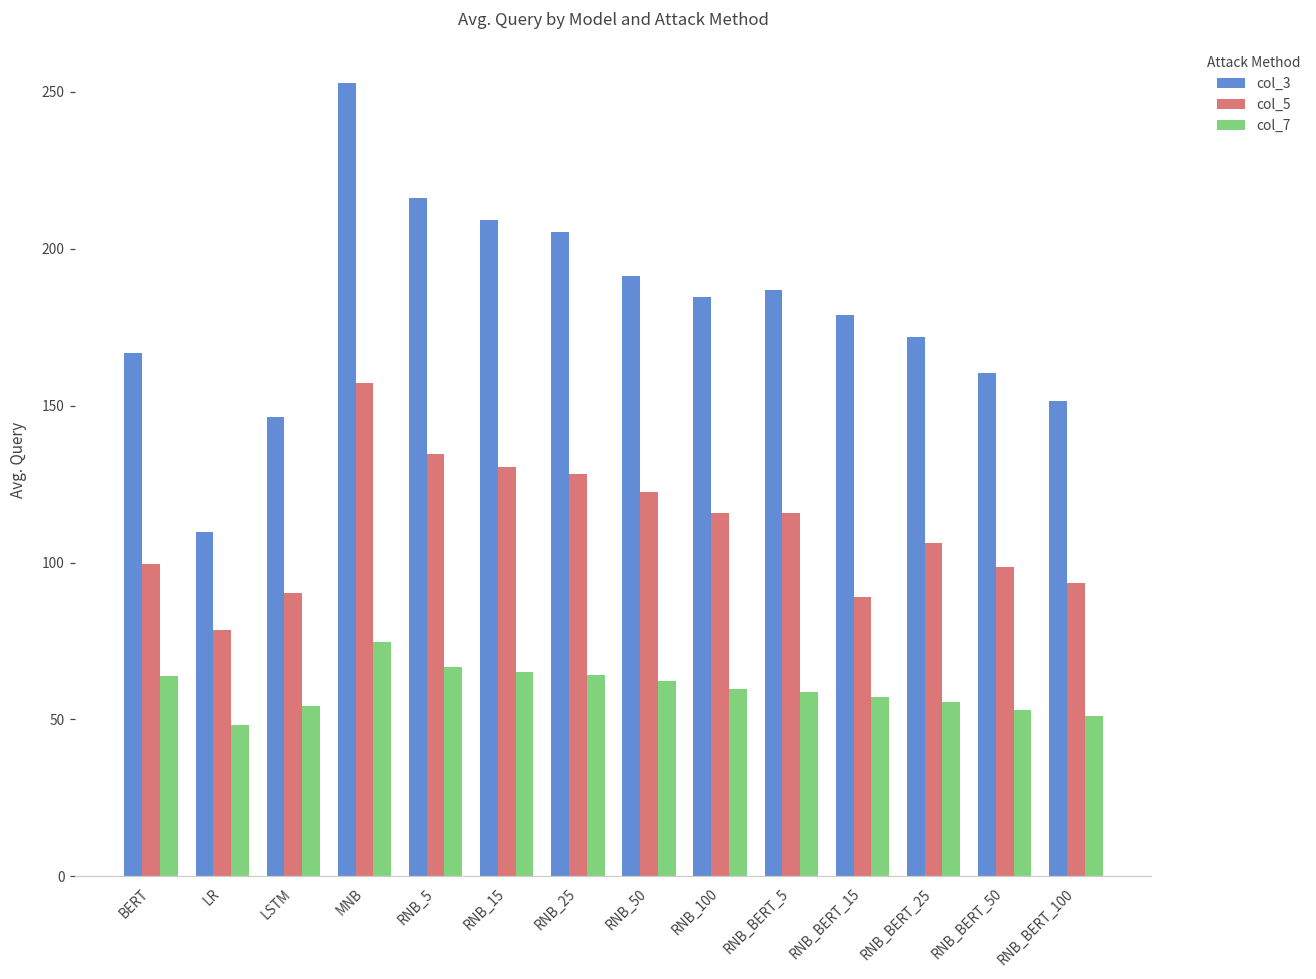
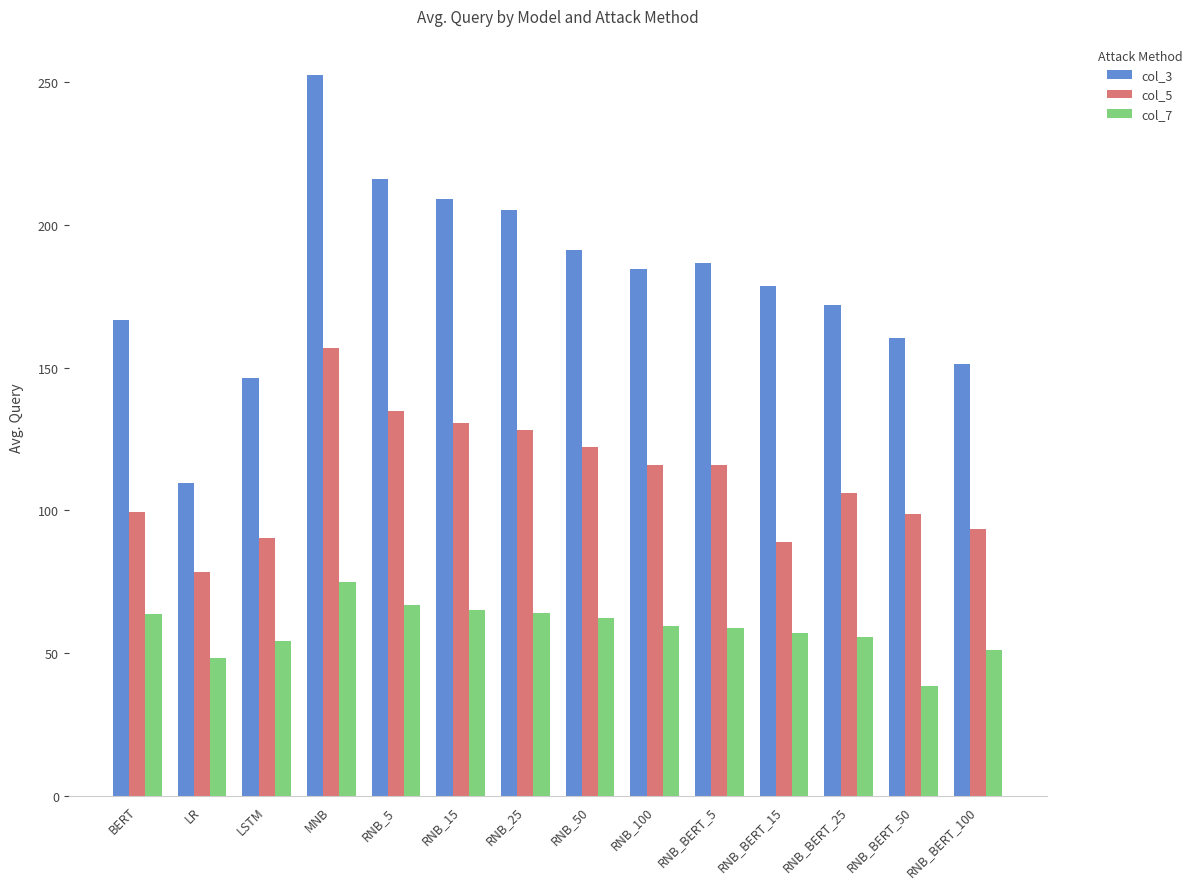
  {
    "col_3": {
      "BERT": 167,
      "LR": 110,
      "LSTM": 146,
      "MNB": 253,
      "RNB_5": 216,
      "RNB_15": 209,
      "RNB_25": 205,
      "RNB_50": 191,
      "RNB_100": 185,
      "RNB_BERT_5": 187,
      "RNB_BERT_15": 179,
      "RNB_BERT_25": 172,
      "RNB_BERT_50": 160,
      "RNB_BERT_100": 151
    },
    "col_5": {
      "BERT": 100,
      "LR": 78,
      "LSTM": 90,
      "MNB": 157,
      "RNB_5": 135,
      "RNB_15": 131,
      "RNB_25": 128,
      "RNB_50": 122,
      "RNB_100": 116,
      "RNB_BERT_5": 116,
      "RNB_BERT_15": 89,
      "RNB_BERT_25": 106,
      "RNB_BERT_50": 99,
      "RNB_BERT_100": 94
    },
    "col_7": {
      "BERT": 64,
      "LR": 48,
      "LSTM": 54,
      "MNB": 75,
      "RNB_5": 67,
      "RNB_15": 65,
      "RNB_25": 64,
      "RNB_50": 62,
      "RNB_100": 60,
      "RNB_BERT_5": 59,
      "RNB_BERT_15": 57,
      "RNB_BERT_25": 55,
-     "RNB_BERT_50": 53,
+     "RNB_BERT_50": 39,
      "RNB_BERT_100": 51
    }
  }
